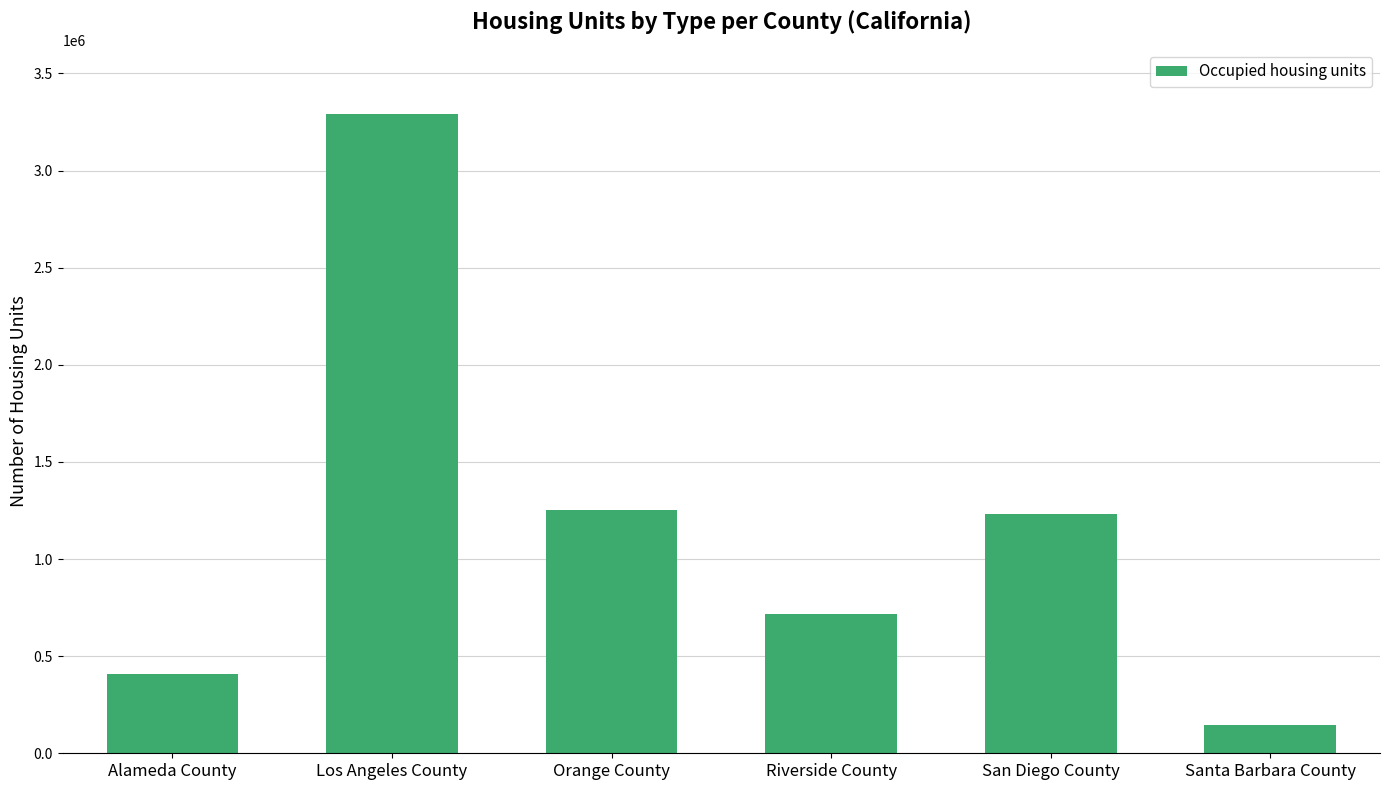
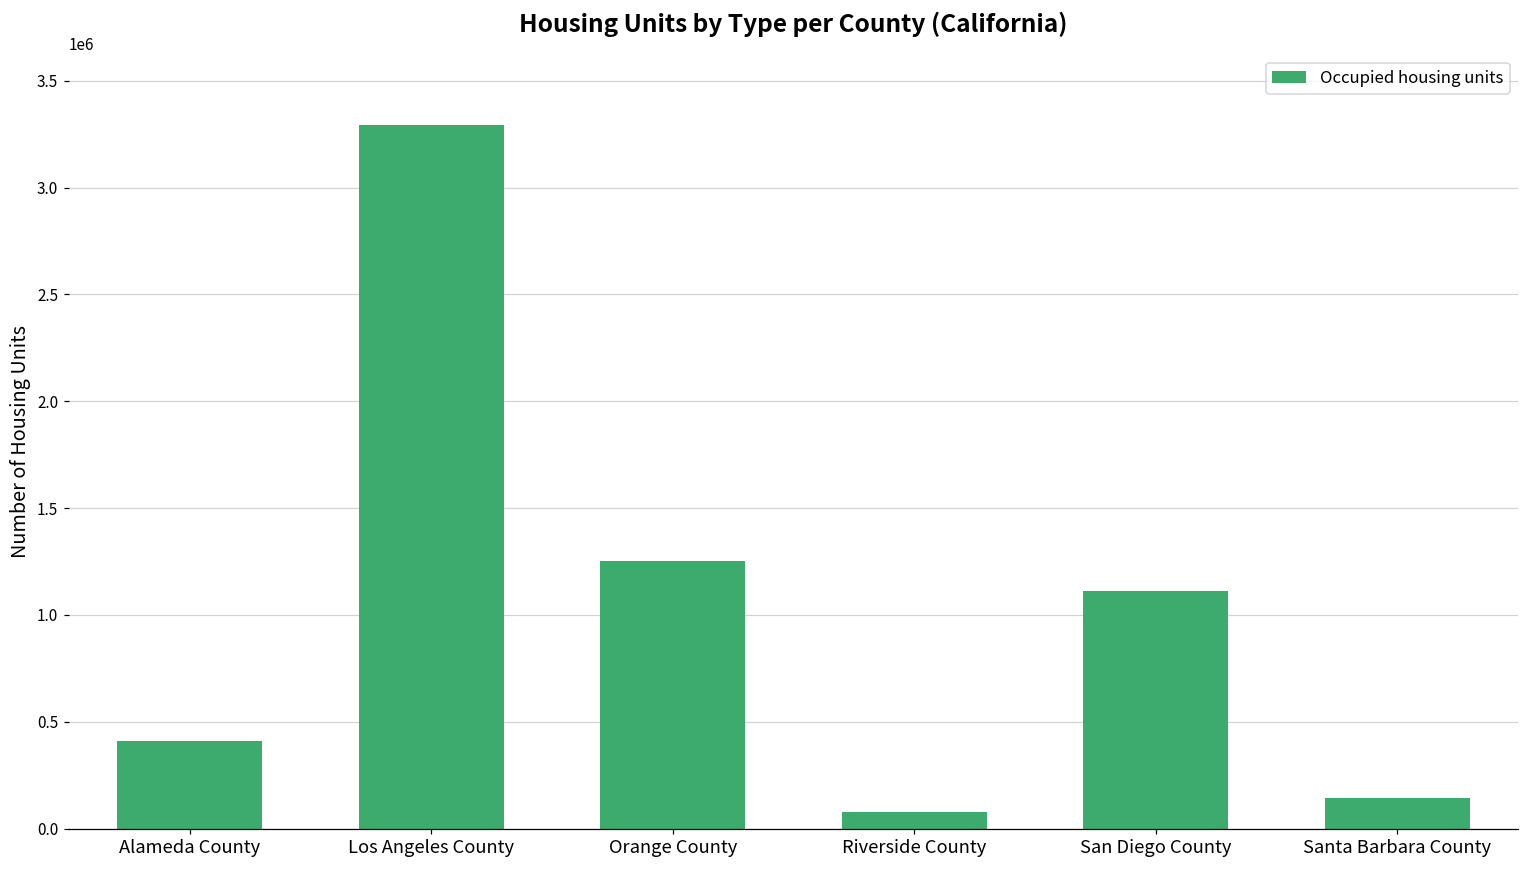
  {
    "Alameda County": 410000,
    "Los Angeles County": 3290000,
    "Orange County": 1250000,
-   "Riverside County": 710000,
-   "San Diego County": 1230000,
+   "Riverside County": 80000,
+   "San Diego County": 1110000,
    "Santa Barbara County": 140000
  }
